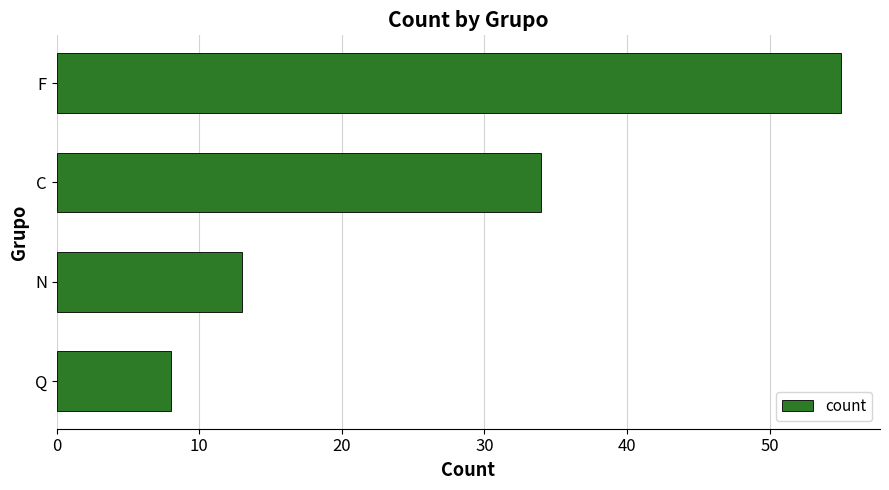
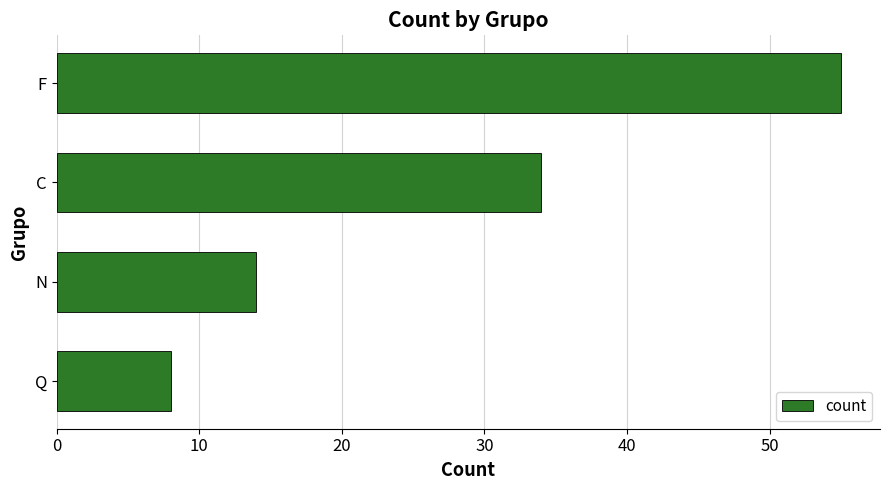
  {
    "F": 55,
    "C": 34,
-   "N": 13,
+   "N": 14,
    "Q": 8
  }
